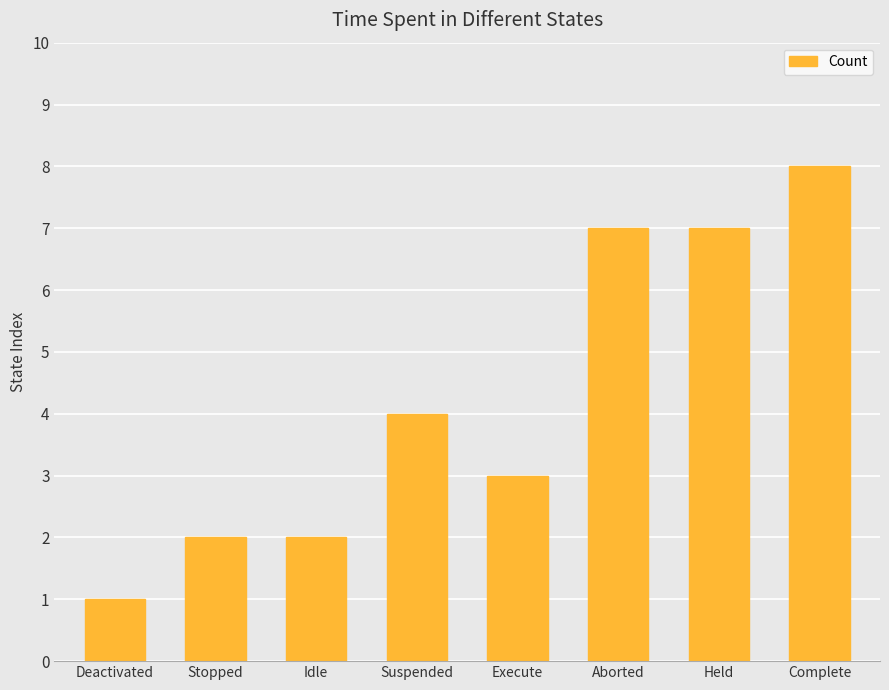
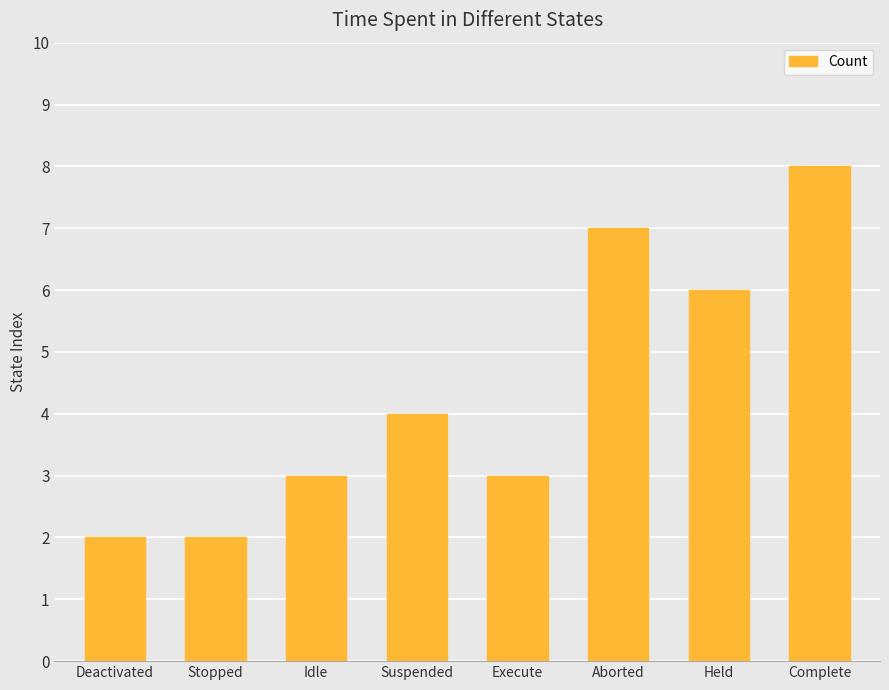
  {
-   "Deactivated": 1,
+   "Deactivated": 2,
    "Stopped": 2,
-   "Idle": 2,
+   "Idle": 3,
    "Suspended": 4,
    "Execute": 3,
    "Aborted": 7,
-   "Held": 7,
+   "Held": 6,
    "Complete": 8
  }
